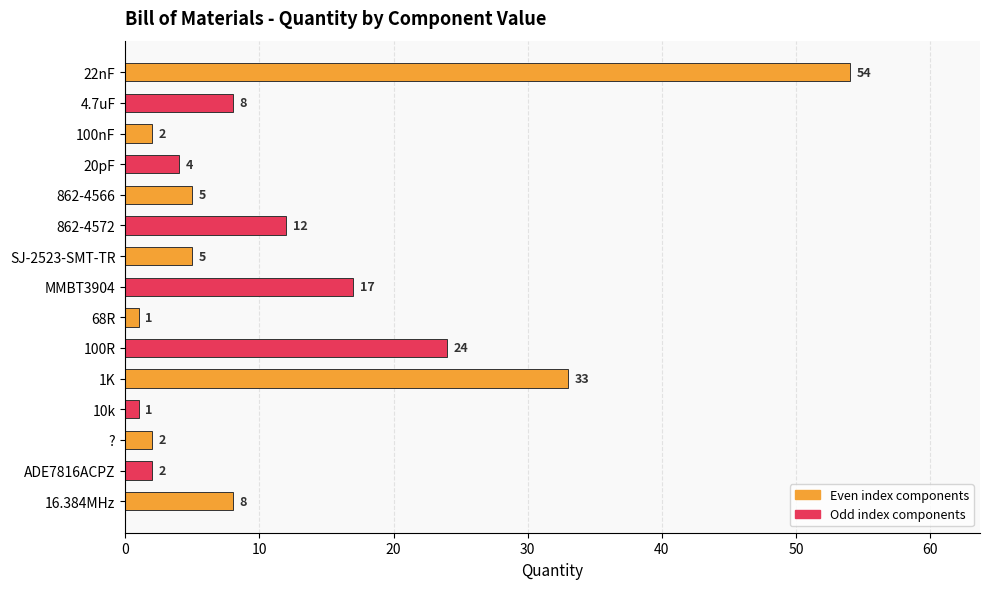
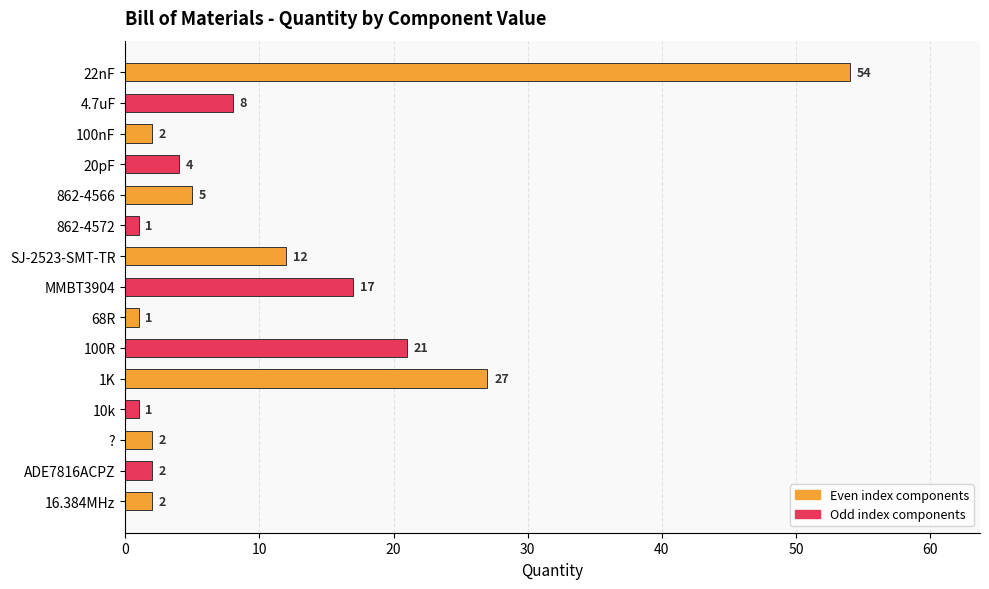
  {
    "22nF": 54,
    "4.7uF": 8,
    "100nF": 2,
    "20pF": 4,
    "862-4566": 5,
-   "862-4572": 12,
-   "SJ-2523-SMT-TR": 5,
+   "862-4572": 1,
+   "SJ-2523-SMT-TR": 12,
    "MMBT3904": 17,
    "68R": 1,
-   "100R": 24,
-   "1K": 33,
+   "100R": 21,
+   "1K": 27,
    "10k": 1,
    "?": 2,
    "ADE7816ACPZ": 2,
-   "16.384MHz": 8
+   "16.384MHz": 2
  }
